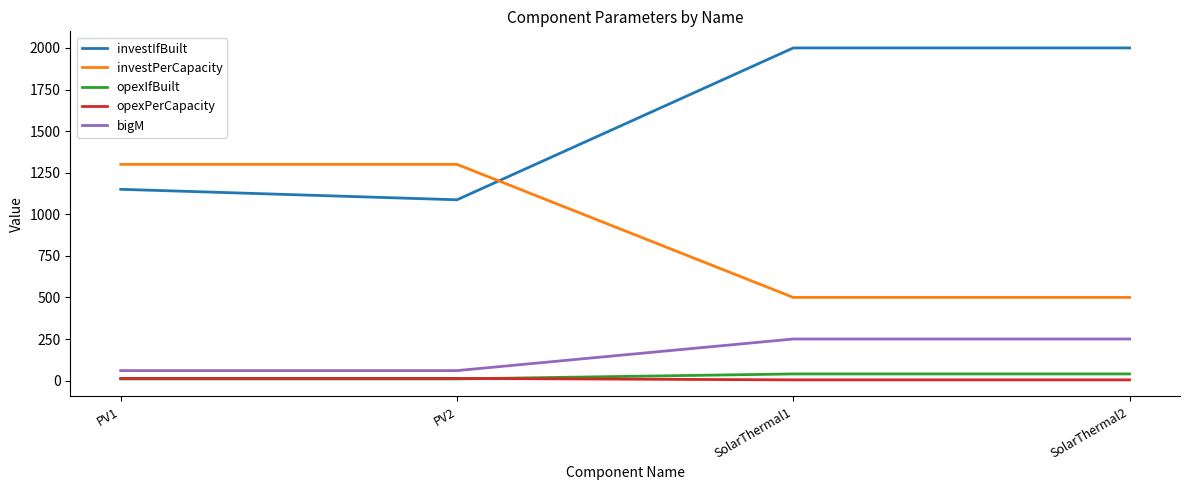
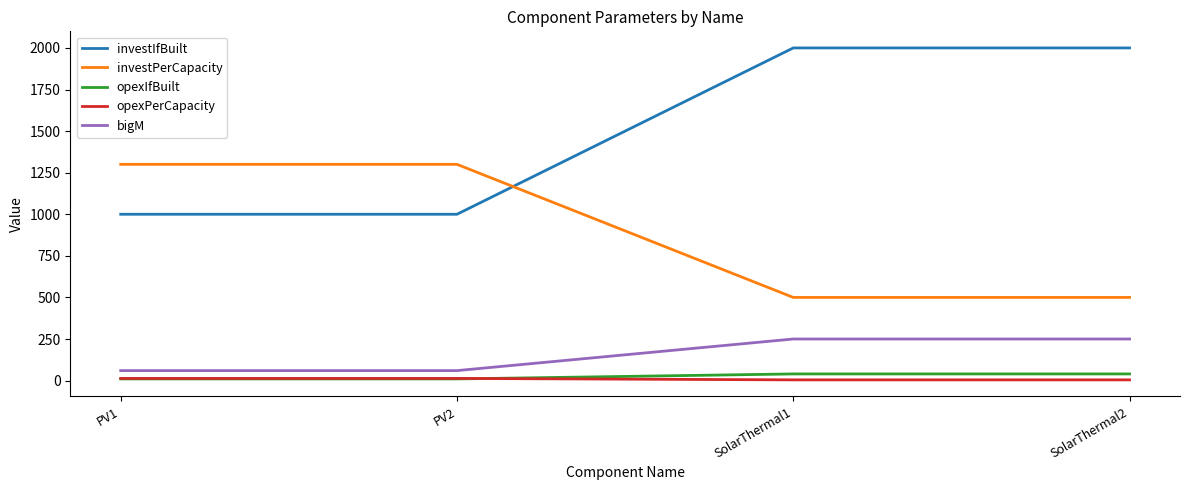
  {
    "investIfBuilt": {
-     "PV1": 1150,
-     "PV2": 1090,
+     "PV1": 1000,
+     "PV2": 1000,
      "SolarThermal1": 2000,
      "SolarThermal2": 2000
    },
    "investPerCapacity": {
      "PV1": 1300,
      "PV2": 1300,
      "SolarThermal1": 500,
      "SolarThermal2": 500
    },
    "opexIfBuilt": {
      "SolarThermal1": 40,
      "SolarThermal2": 40
    },
    "opexPerCapacity": {
      "SolarThermal1": 0,
      "SolarThermal2": 0
    },
    "bigM": {
      "PV1": 60,
      "PV2": 60,
      "SolarThermal1": 250,
      "SolarThermal2": 250
    }
  }
